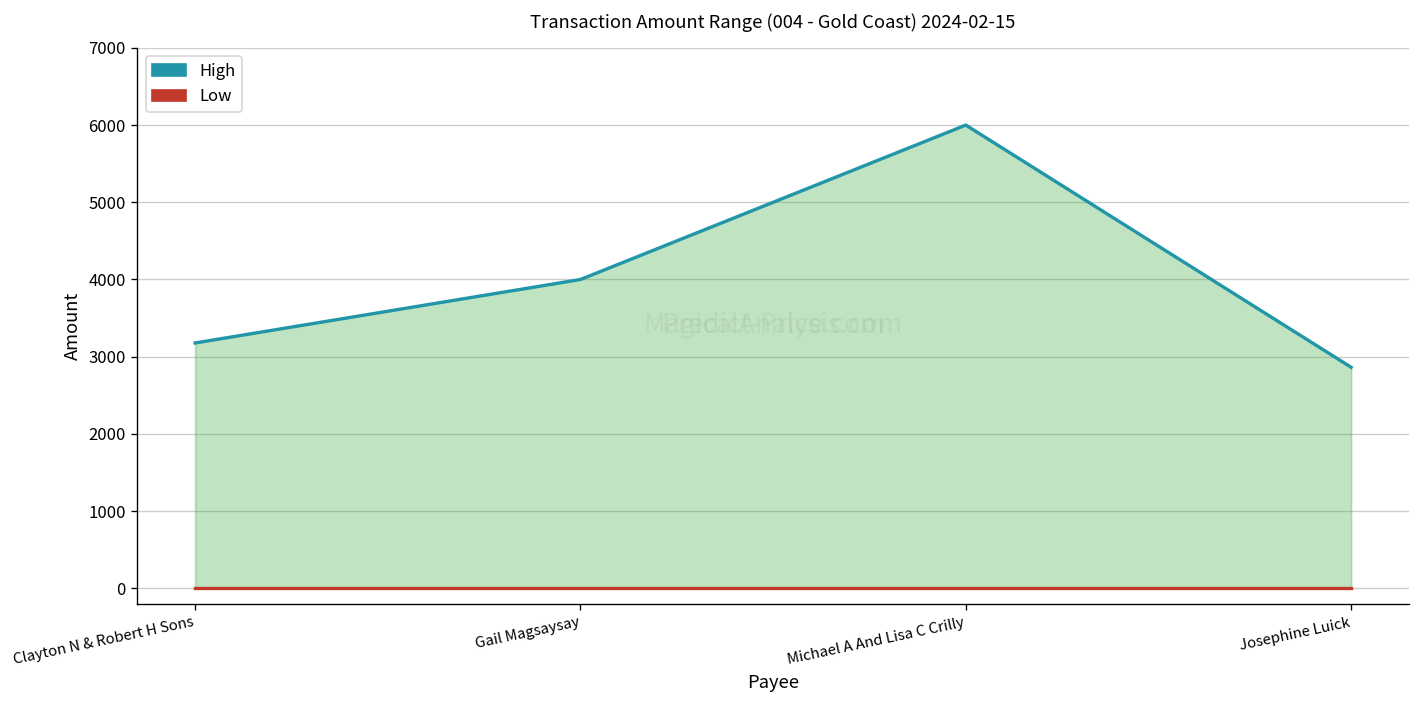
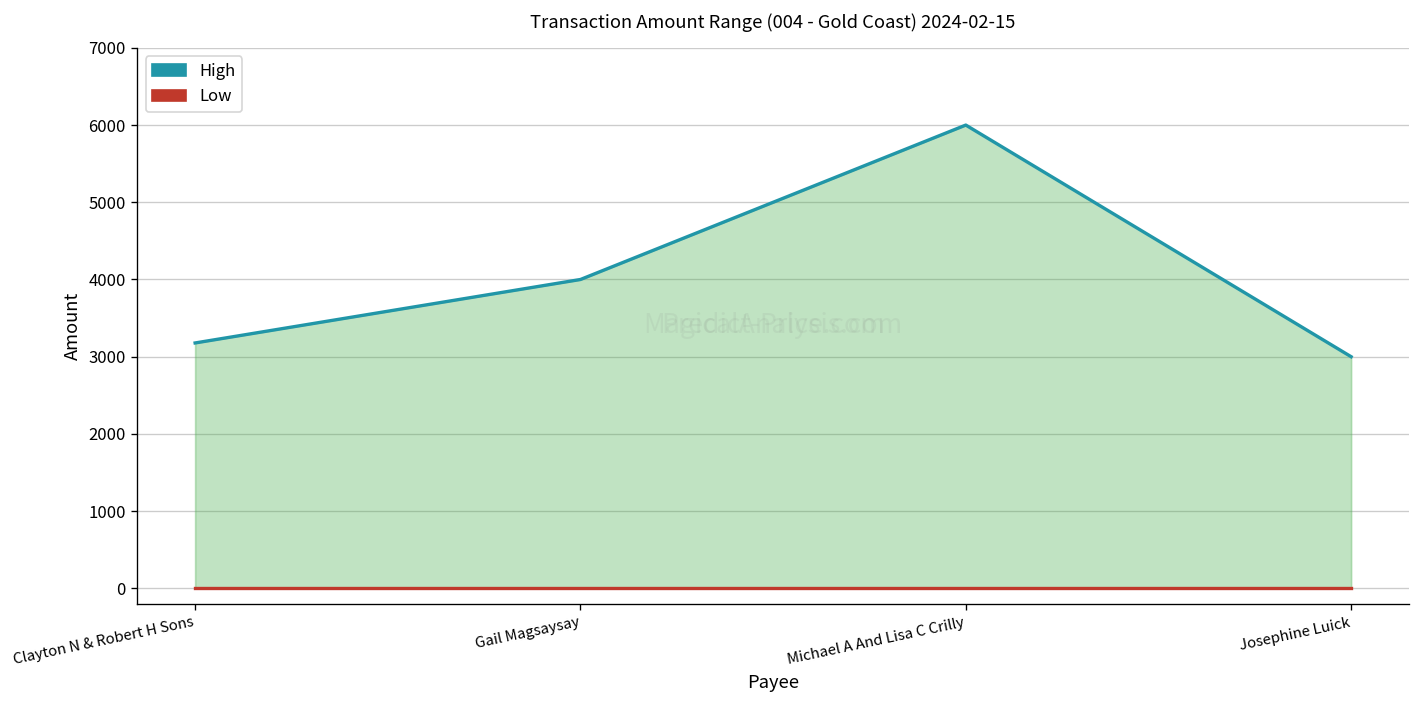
  {
    "High": {
      "Clayton N & Robert H Sons": 3200,
      "Gail Magsaysay": 4000,
      "Michael A And Lisa C Crilly": 6000,
-     "Josephine Luick": 2900
+     "Josephine Luick": 3000
    },
    "Low": {
      "Clayton N & Robert H Sons": 0,
      "Gail Magsaysay": 0,
      "Michael A And Lisa C Crilly": 0,
      "Josephine Luick": 0
    }
  }
